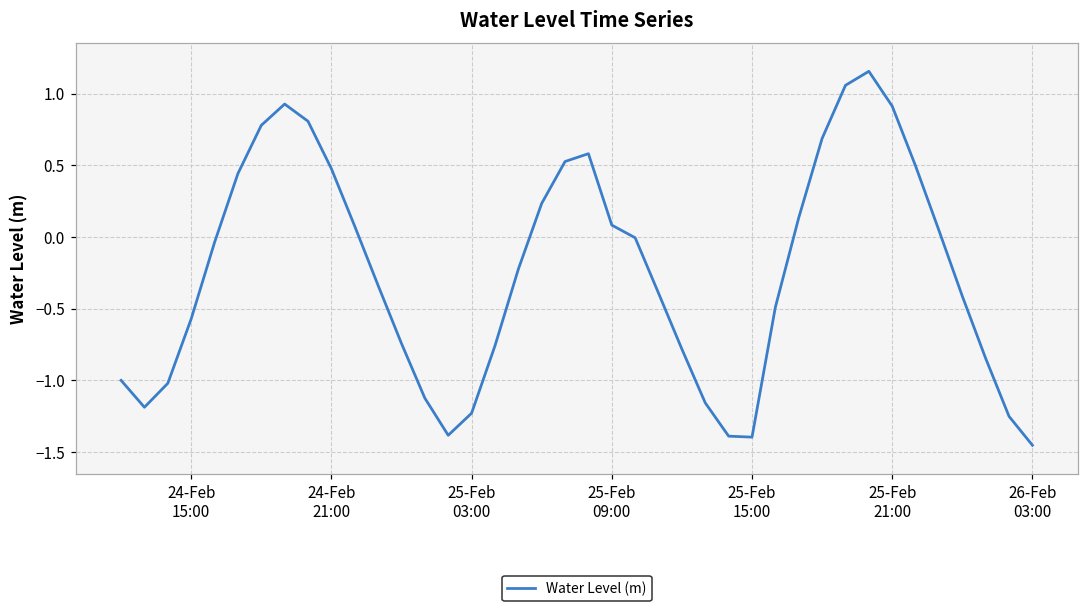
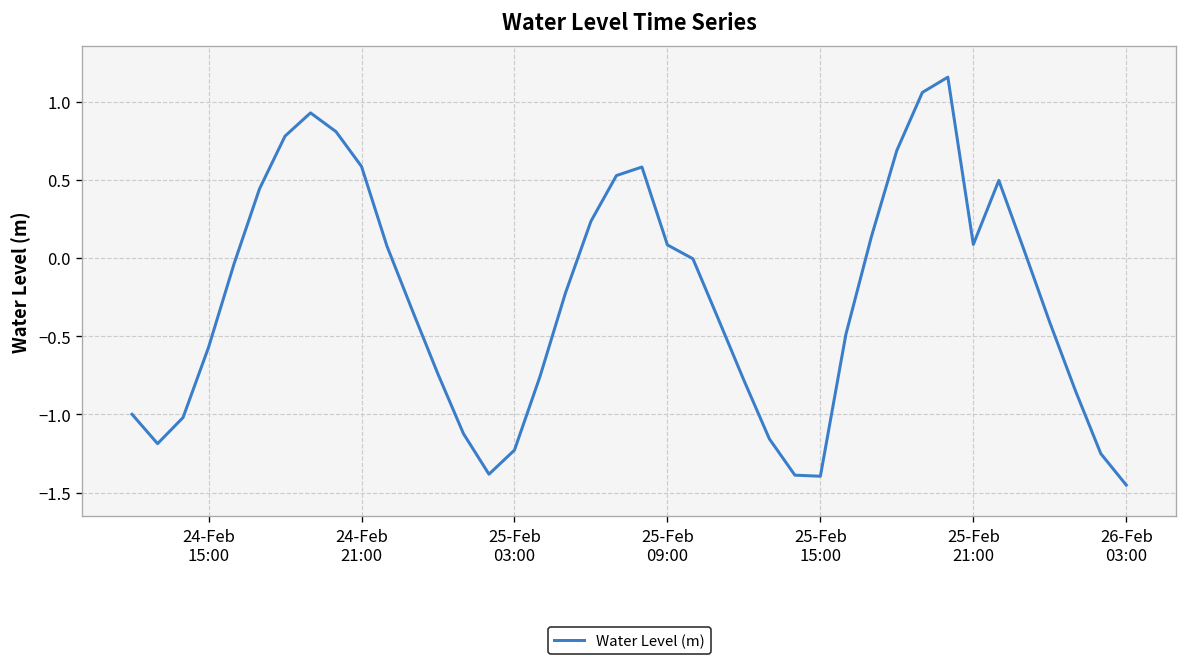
  {
    "24-Feb 15:00": -0.57,
-   "24-Feb 21:00": 0.48,
+   "24-Feb 21:00": 0.59,
    "25-Feb 03:00": -1.23,
    "25-Feb 09:00": 0.08,
    "25-Feb 15:00": -1.40,
-   "25-Feb 21:00": 0.91,
+   "25-Feb 21:00": 0.09,
    "26-Feb 03:00": -1.45
  }
